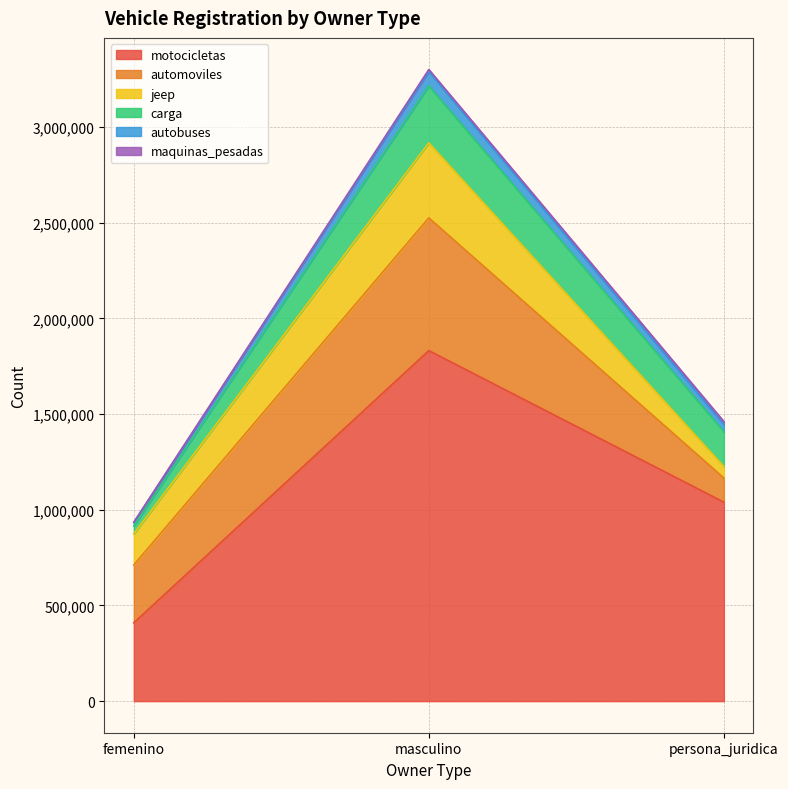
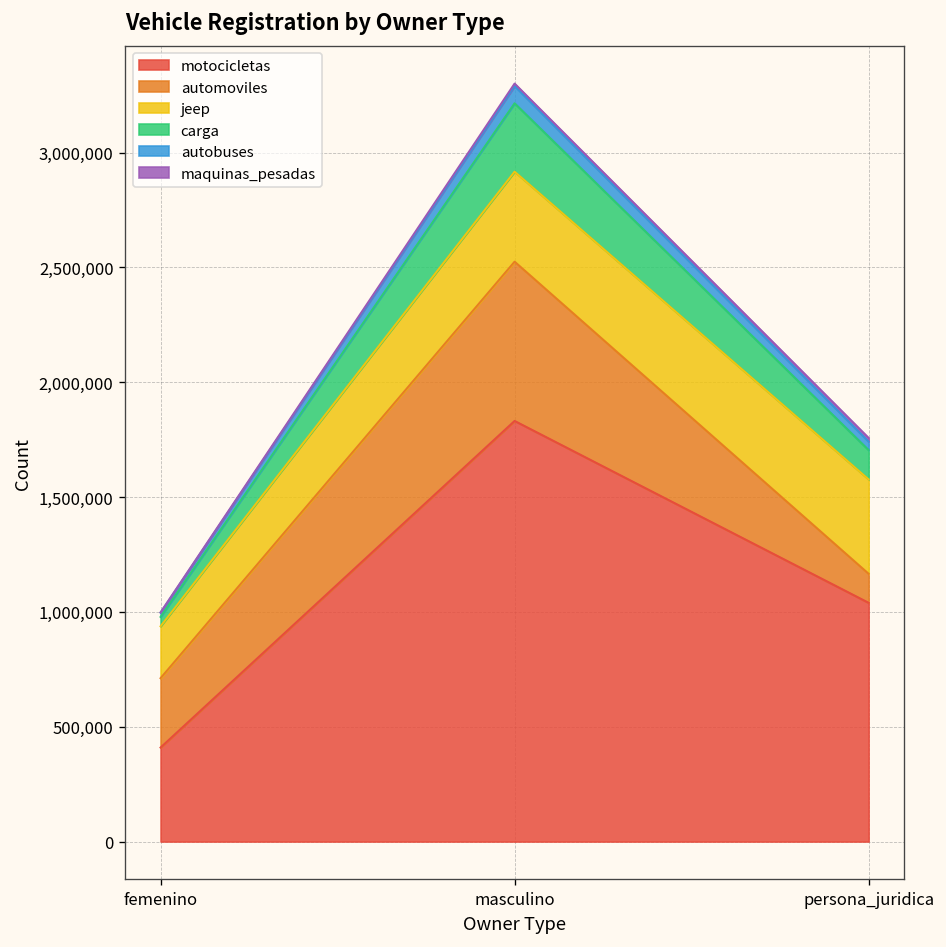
  {
    "jeep": {
-     "femenino": "160,000",
+     "femenino": "230,000",
      "masculino": "390,000",
-     "persona_juridica": "60,000"
+     "persona_juridica": "410,000"
    },
    "carga": {
      "femenino": "40,000",
      "masculino": "300,000",
-     "persona_juridica": "180,000"
+     "persona_juridica": "130,000"
    },
    "autobuses": {
      "persona_juridica": "40,000"
    },
    "maquinas_pesadas": {
      "persona_juridica": "20,000"
    }
  }
